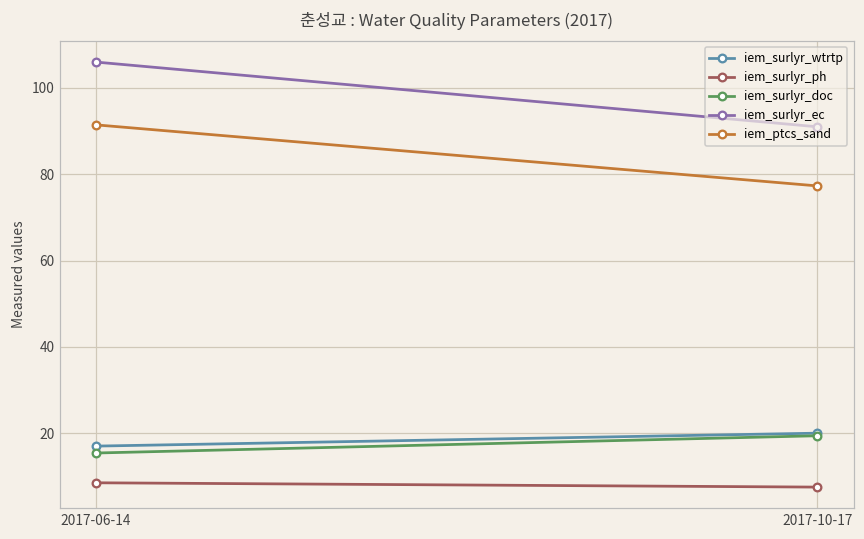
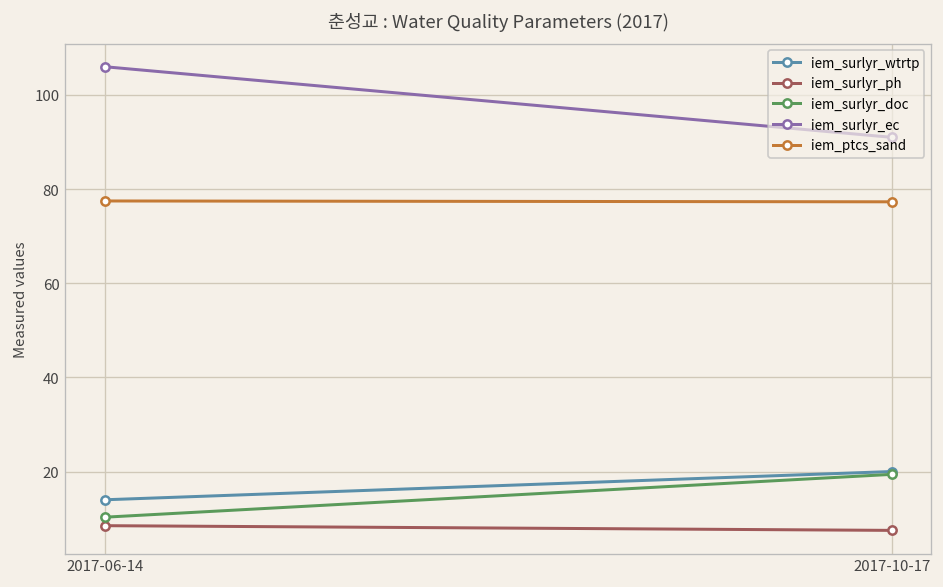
  {
    "iem_surlyr_wtrtp": {
-     "2017-06-14": 17
+     "2017-06-14": 14
    },
    "iem_surlyr_ph": {
      "2017-06-14": 9,
      "2017-10-17": 8
    },
    "iem_surlyr_doc": {
-     "2017-06-14": 15
+     "2017-06-14": 10
    },
    "iem_surlyr_ec": {
      "2017-06-14": 106
    },
    "iem_ptcs_sand": {
-     "2017-06-14": 91,
+     "2017-06-14": 77,
      "2017-10-17": 77
    }
  }
